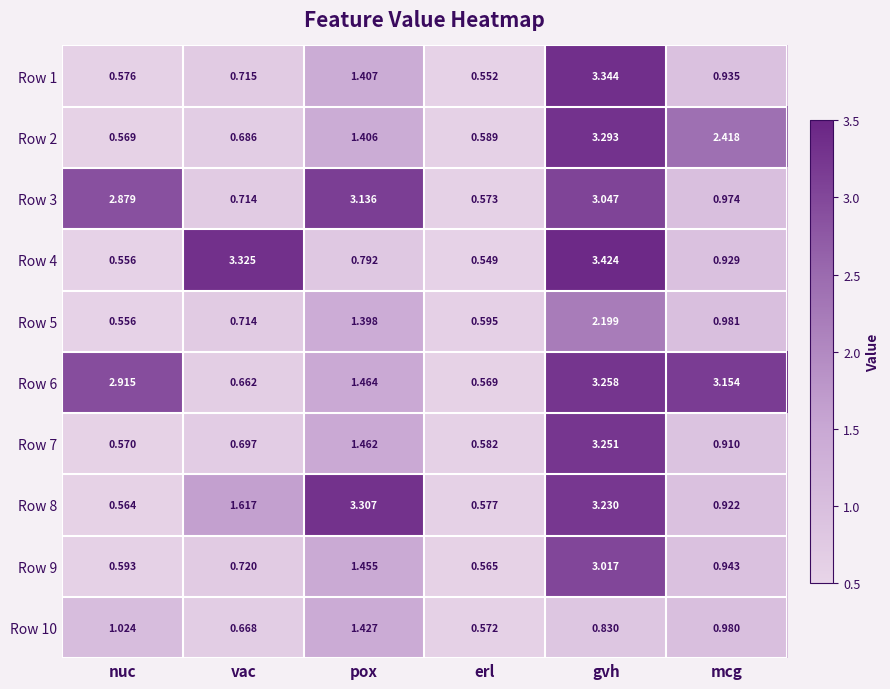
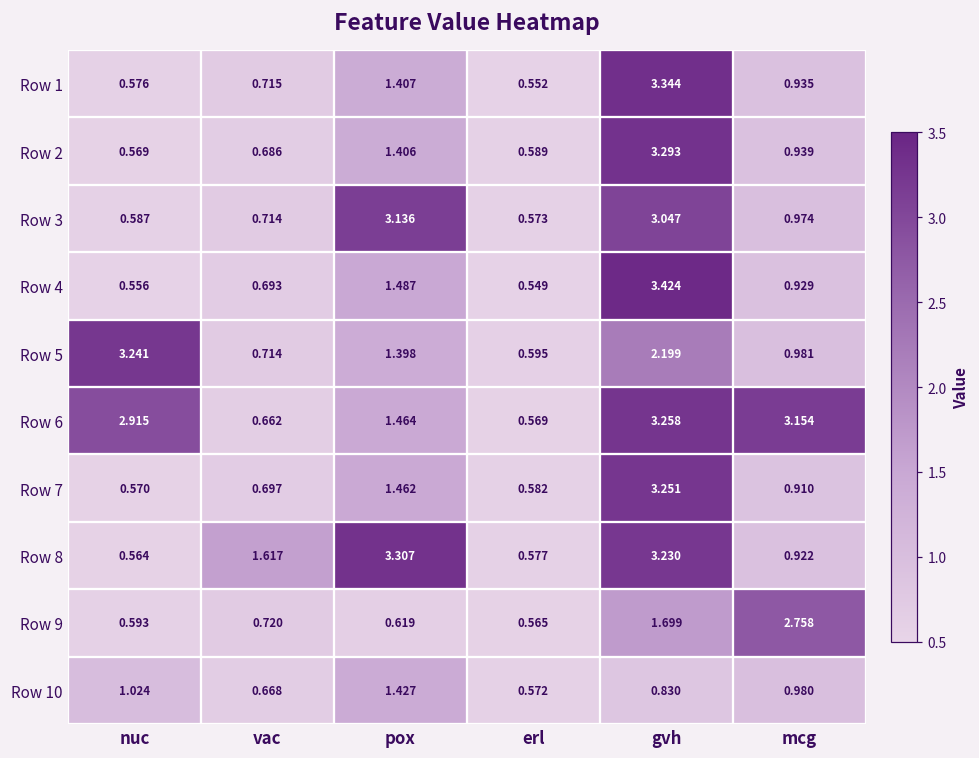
  {
    "Row 1": {
      "nuc": 0.576,
      "vac": 0.715,
      "pox": 1.407,
      "erl": 0.552,
      "gvh": 3.344,
      "mcg": 0.935
    },
    "Row 2": {
      "nuc": 0.569,
      "vac": 0.686,
      "pox": 1.406,
      "erl": 0.589,
      "gvh": 3.293,
-     "mcg": 2.418
+     "mcg": 0.939
    },
    "Row 3": {
-     "nuc": 2.879,
+     "nuc": 0.587,
      "vac": 0.714,
      "pox": 3.136,
      "erl": 0.573,
      "gvh": 3.047,
      "mcg": 0.974
    },
    "Row 4": {
      "nuc": 0.556,
-     "vac": 3.325,
-     "pox": 0.792,
+     "vac": 0.693,
+     "pox": 1.487,
      "erl": 0.549,
      "gvh": 3.424,
      "mcg": 0.929
    },
    "Row 5": {
-     "nuc": 0.556,
+     "nuc": 3.241,
      "vac": 0.714,
      "pox": 1.398,
      "erl": 0.595,
      "gvh": 2.199,
      "mcg": 0.981
    },
    "Row 6": {
      "nuc": 2.915,
      "vac": 0.662,
      "pox": 1.464,
      "erl": 0.569,
      "gvh": 3.258,
      "mcg": 3.154
    },
    "Row 7": {
      "nuc": 0.570,
      "vac": 0.697,
      "pox": 1.462,
      "erl": 0.582,
      "gvh": 3.251,
      "mcg": 0.910
    },
    "Row 8": {
      "nuc": 0.564,
      "vac": 1.617,
      "pox": 3.307,
      "erl": 0.577,
      "gvh": 3.230,
      "mcg": 0.922
    },
    "Row 9": {
      "nuc": 0.593,
      "vac": 0.720,
-     "pox": 1.455,
+     "pox": 0.619,
      "erl": 0.565,
-     "gvh": 3.017,
-     "mcg": 0.943
+     "gvh": 1.699,
+     "mcg": 2.758
    },
    "Row 10": {
      "nuc": 1.024,
      "vac": 0.668,
      "pox": 1.427,
      "erl": 0.572,
      "gvh": 0.830,
      "mcg": 0.980
    }
  }
